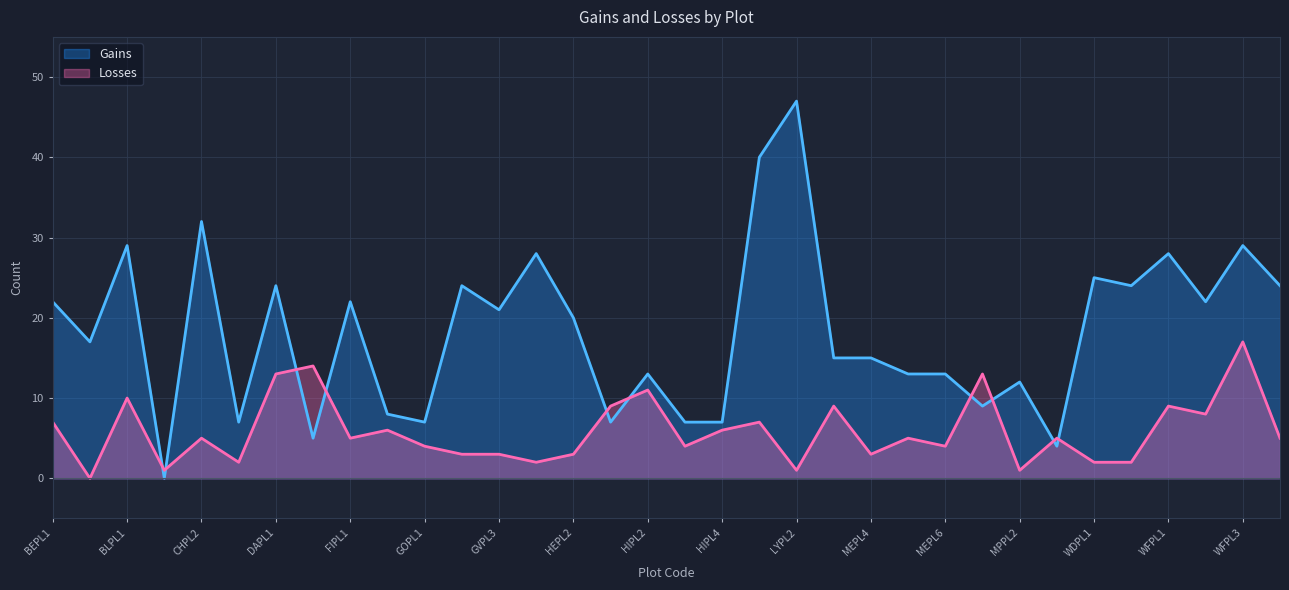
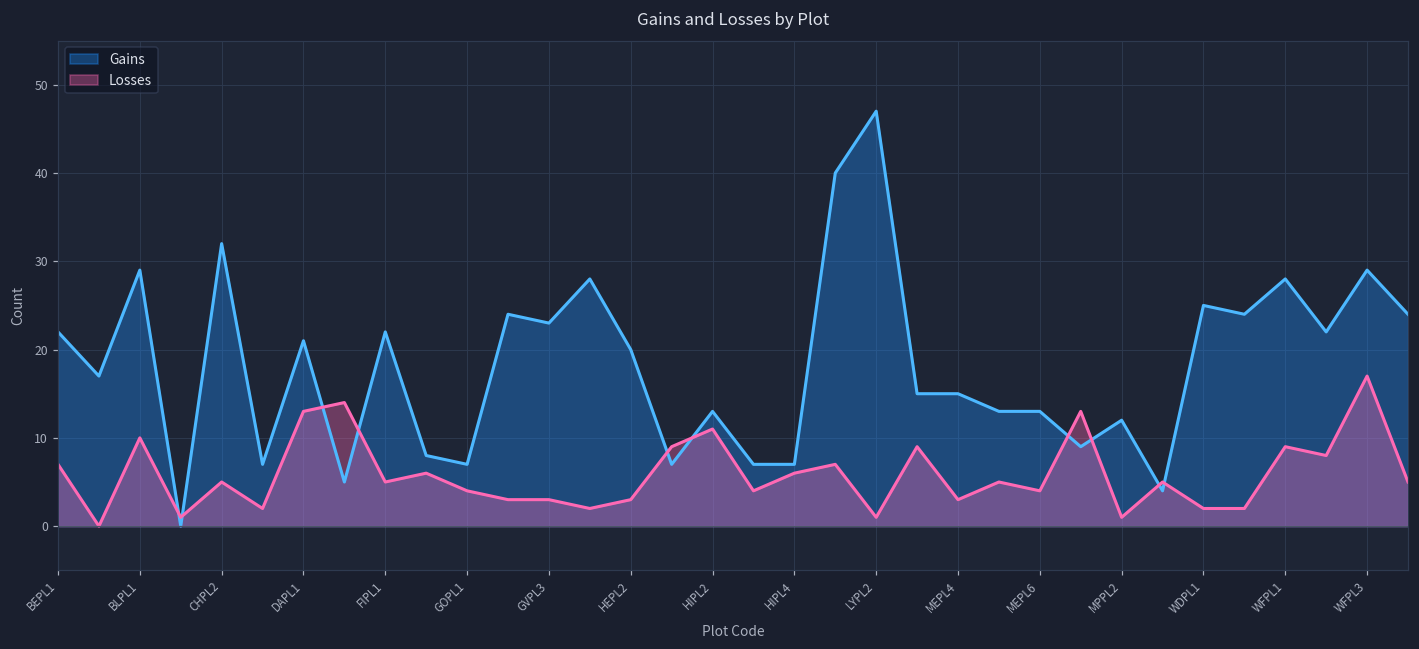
  {
    "Gains": {
      "BEPL1": 22,
      "BLPL1": 29,
      "CHPL2": 32,
-     "DAPL1": 24,
+     "DAPL1": 21,
      "FIPL1": 22,
      "GOPL1": 7,
-     "GVPL3": 21,
+     "GVPL3": 23,
      "HEPL2": 20,
      "HIPL2": 13,
      "HIPL4": 7,
      "LYPL2": 47,
      "MEPL4": 15,
      "MEPL6": 13,
      "MPPL2": 12,
      "WDPL1": 25,
      "WFPL1": 28,
      "WFPL3": 29
    },
    "Losses": {
      "BEPL1": 7,
      "BLPL1": 10,
      "CHPL2": 5,
      "DAPL1": 13,
      "FIPL1": 5,
      "GOPL1": 4,
      "GVPL3": 3,
      "HEPL2": 3,
      "HIPL2": 11,
      "HIPL4": 6,
      "LYPL2": 1,
      "MEPL4": 3,
      "MEPL6": 4,
      "MPPL2": 1,
      "WDPL1": 2,
      "WFPL1": 9,
      "WFPL3": 17
    }
  }
